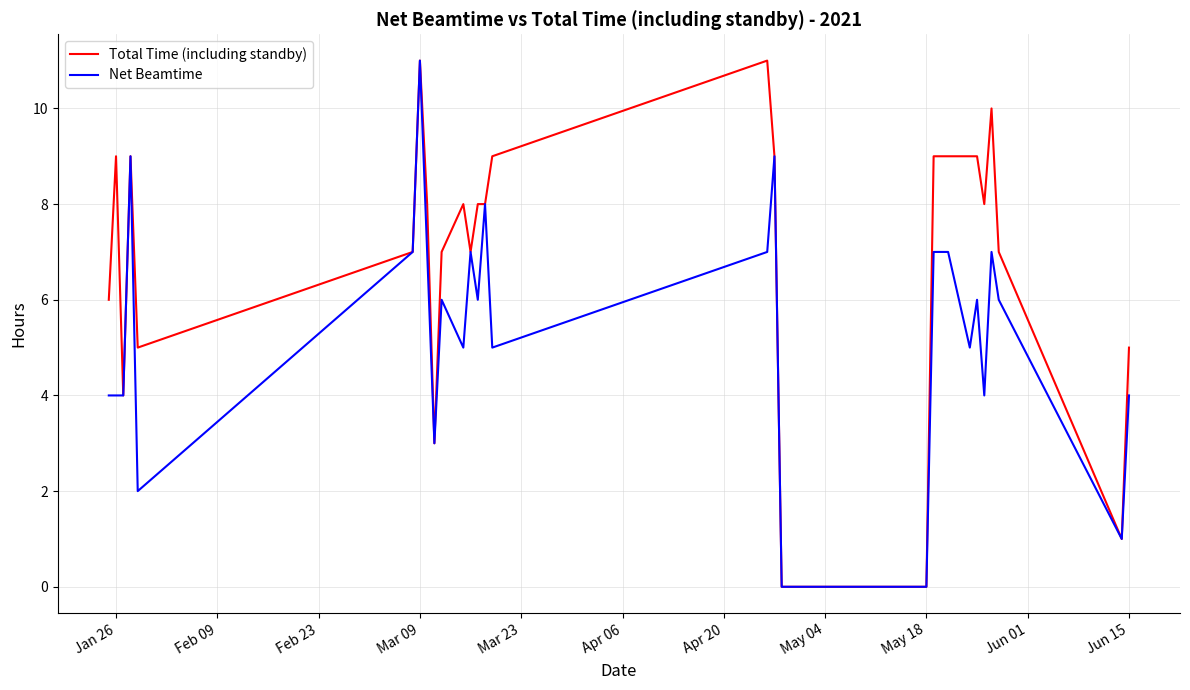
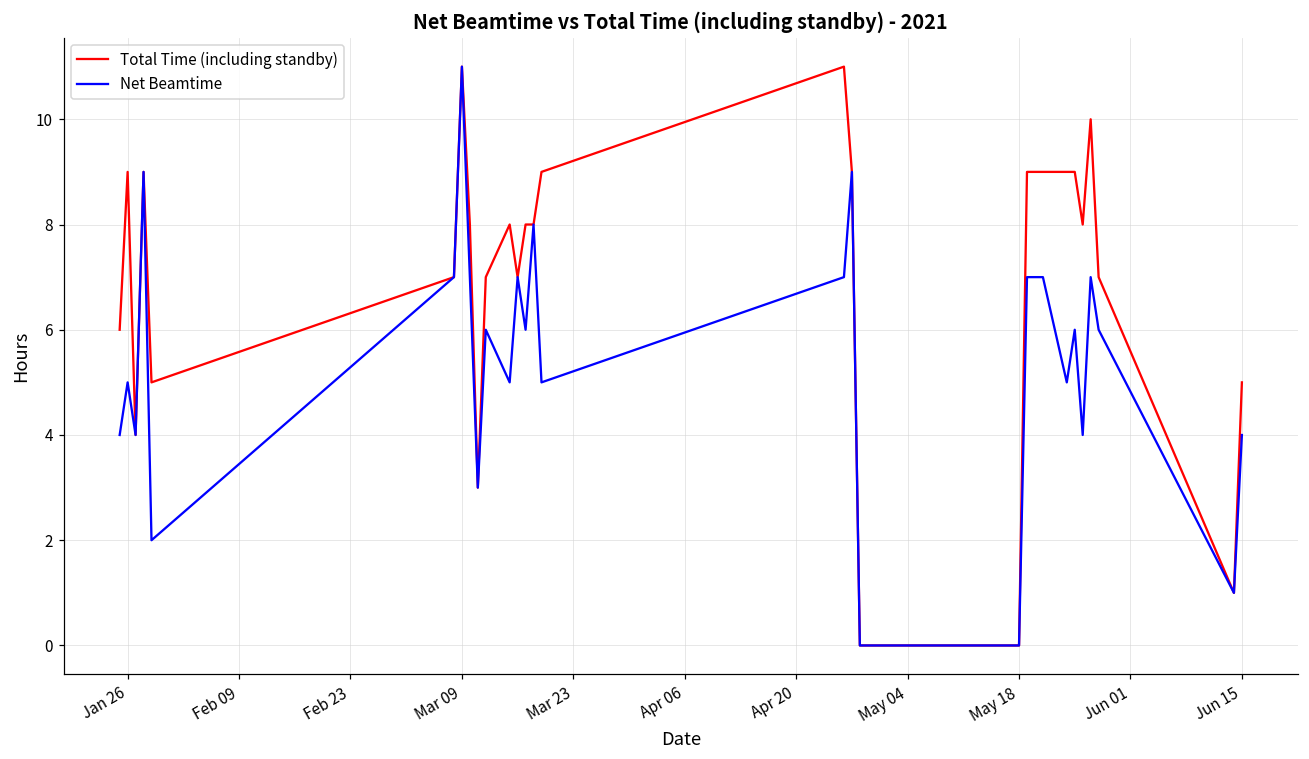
  {
    "Total Time (including standby)": {
      "Jan 26": 9,
      "Jun 15": 5
    },
    "Net Beamtime": {
-     "Jan 26": 4,
+     "Jan 26": 5,
      "Jun 15": 4
    }
  }
